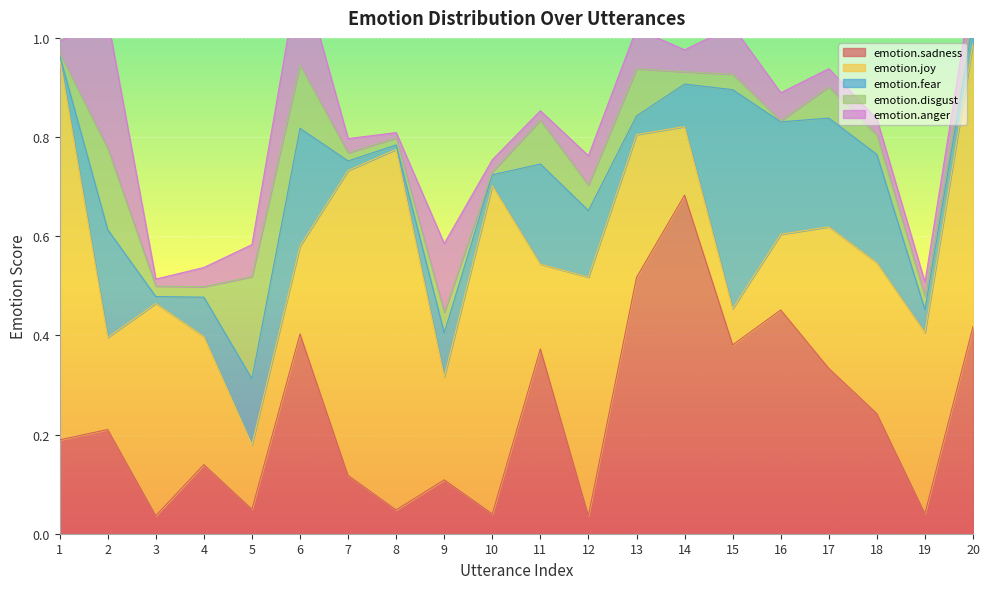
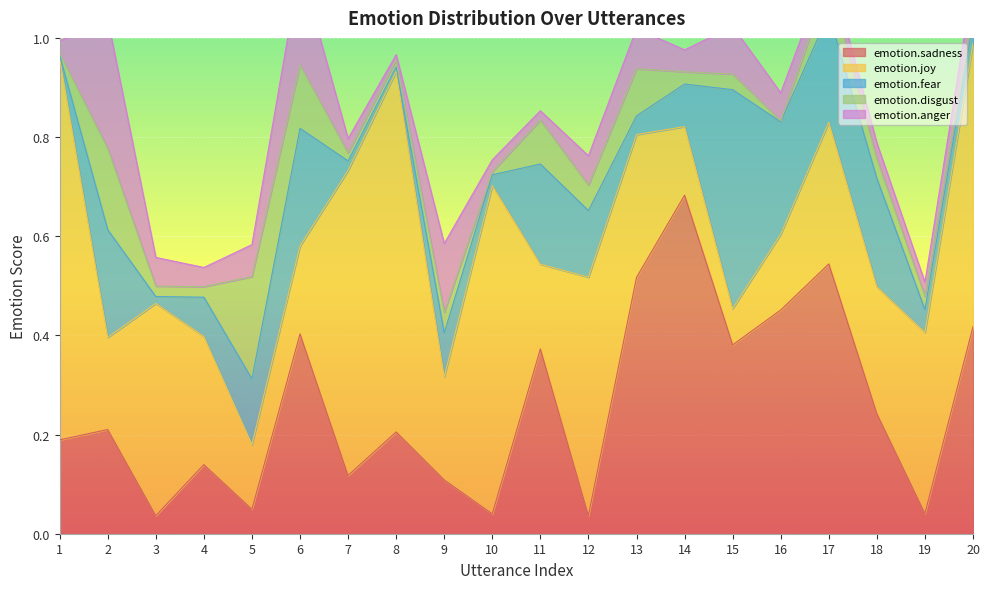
  {
    "emotion.sadness": {
      "1": 0.19,
      "2": 0.21,
      "3": 0.04,
      "4": 0.14,
      "5": 0.05,
      "6": 0.40,
      "7": 0.12,
-     "8": 0.05,
+     "8": 0.21,
      "9": 0.11,
      "10": 0.04,
      "11": 0.37,
      "12": 0.04,
      "13": 0.52,
      "14": 0.68,
      "15": 0.38,
      "16": 0.45,
-     "17": 0.33,
+     "17": 0.54,
      "18": 0.24,
      "19": 0.04,
      "20": 0.42
    },
    "emotion.joy": {
      "1": 0.77,
      "2": 0.19,
      "3": 0.43,
      "4": 0.26,
      "5": 0.13,
      "6": 0.18,
      "7": 0.61,
      "8": 0.73,
      "9": 0.21,
      "10": 0.66,
      "11": 0.17,
      "12": 0.48,
      "13": 0.29,
      "14": 0.14,
      "15": 0.07,
      "16": 0.15,
      "17": 0.29,
-     "18": 0.30,
+     "18": 0.26,
      "19": 0.37,
      "20": 0.57
    },
    "emotion.fear": {
      "2": 0.22,
      "3": 0.01,
      "4": 0.08,
      "5": 0.13,
      "6": 0.24,
      "7": 0.02,
      "8": 0.01,
      "9": 0.09,
      "10": 0.02,
      "11": 0.20,
      "12": 0.13,
      "13": 0.04,
      "14": 0.09,
      "15": 0.44,
      "18": 0.22,
      "19": 0.05
    },
    "emotion.disgust": {
      "2": 0.16,
      "3": 0.02,
      "4": 0.02,
      "5": 0.21,
      "6": 0.13,
      "7": 0.02,
      "8": 0.01,
      "9": 0.04,
      "10": 0.01,
      "11": 0.09,
      "12": 0.05,
      "13": 0.10,
      "14": 0.02,
      "15": 0.03,
      "18": 0.04,
      "19": 0.03
    },
    "emotion.anger": {
      "1": 0.02,
-     "3": 0.01,
+     "3": 0.06,
      "4": 0.04,
      "5": 0.06,
      "7": 0.03,
      "8": 0.01,
      "9": 0.14,
      "10": 0.02,
      "11": 0.02,
      "12": 0.06,
      "14": 0.04,
      "16": 0.06,
      "19": 0.03
    }
  }
